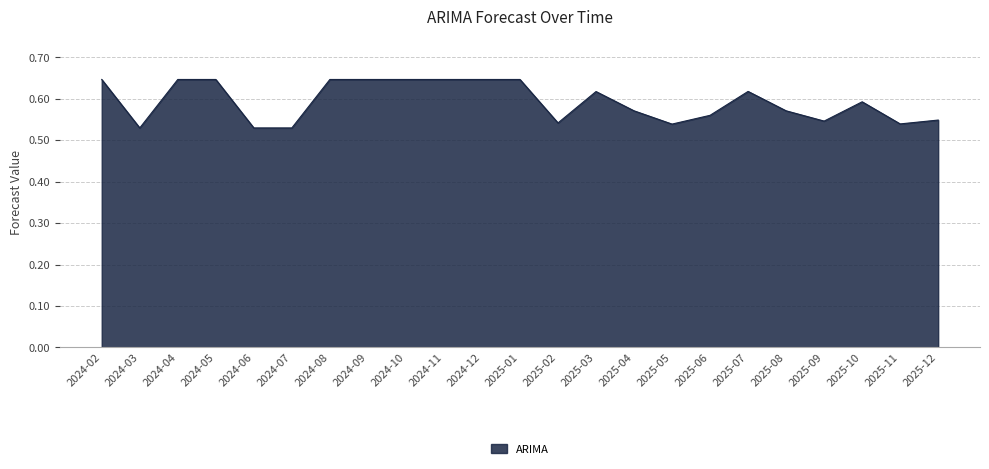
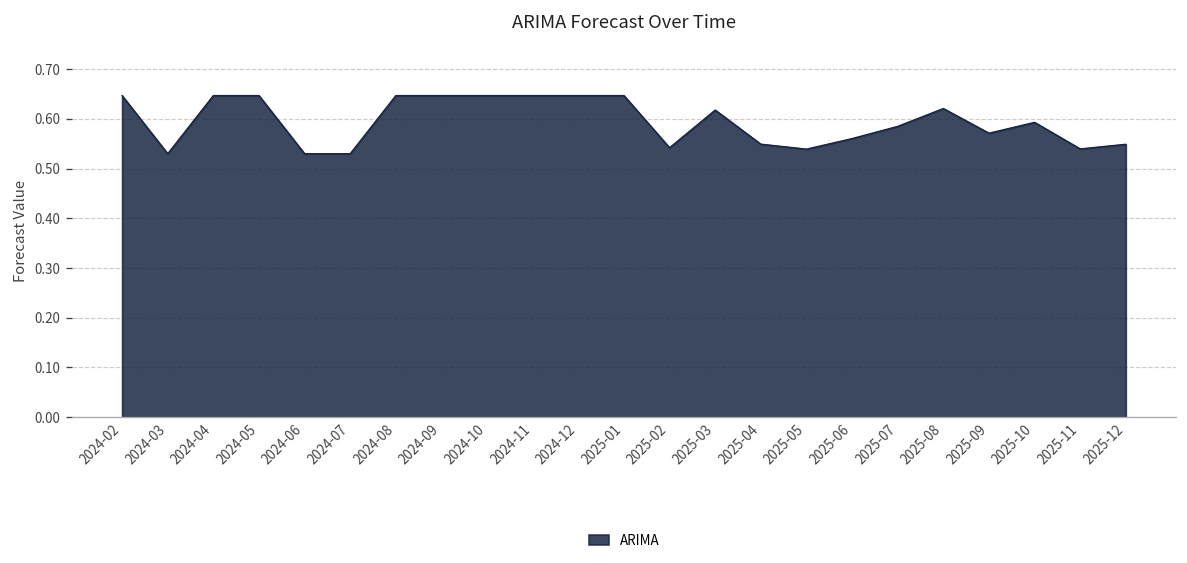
  {
    "2024-02": 0.65,
    "2024-03": 0.53,
    "2024-04": 0.65,
    "2024-05": 0.65,
    "2024-06": 0.53,
    "2024-07": 0.53,
    "2024-08": 0.65,
    "2024-09": 0.65,
    "2024-10": 0.65,
    "2024-11": 0.65,
    "2024-12": 0.65,
    "2025-01": 0.65,
    "2025-02": 0.54,
    "2025-03": 0.62,
-   "2025-04": 0.57,
+   "2025-04": 0.55,
    "2025-05": 0.54,
    "2025-06": 0.56,
-   "2025-07": 0.62,
-   "2025-08": 0.57,
-   "2025-09": 0.55,
+   "2025-07": 0.58,
+   "2025-08": 0.62,
+   "2025-09": 0.57,
    "2025-10": 0.59,
    "2025-11": 0.54,
    "2025-12": 0.55
  }
